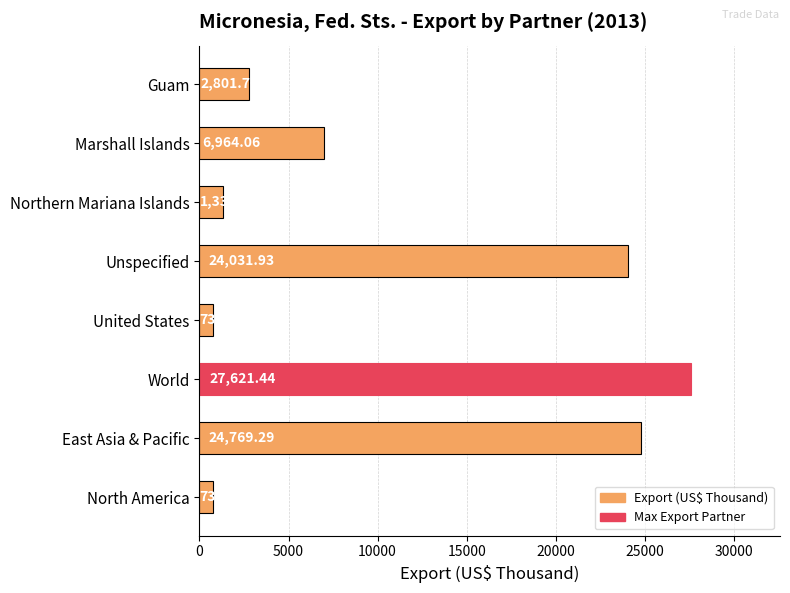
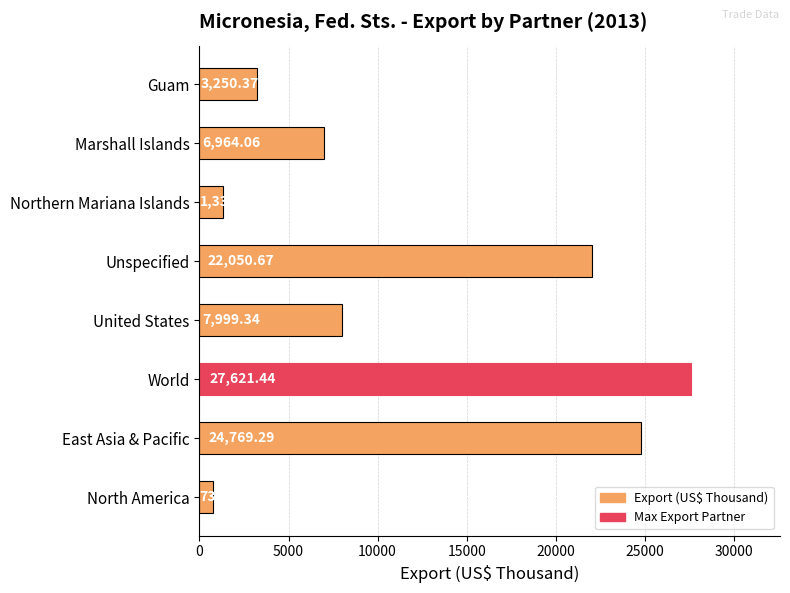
  {
-   "Guam": "2,801.76",
+   "Guam": "3,250.37",
    "Marshall Islands": "6,964.06",
-   "Unspecified": "24,031.93",
-   "United States": "700",
+   "Unspecified": "22,050.67",
+   "United States": "8000",
    "World": "27,621.44",
    "East Asia & Pacific": "24,769.29"
  }
